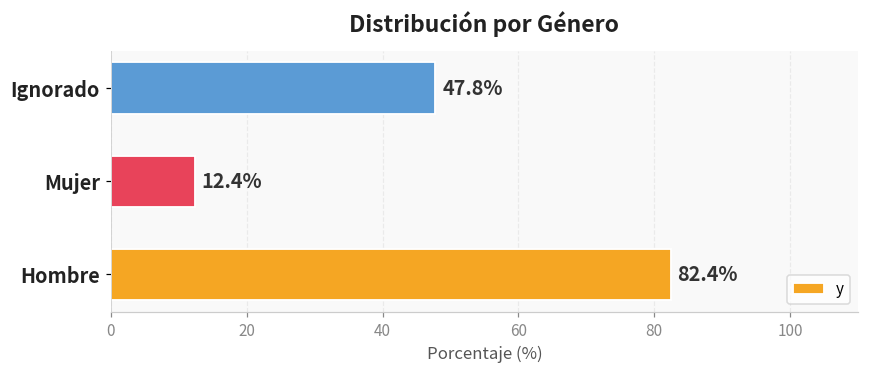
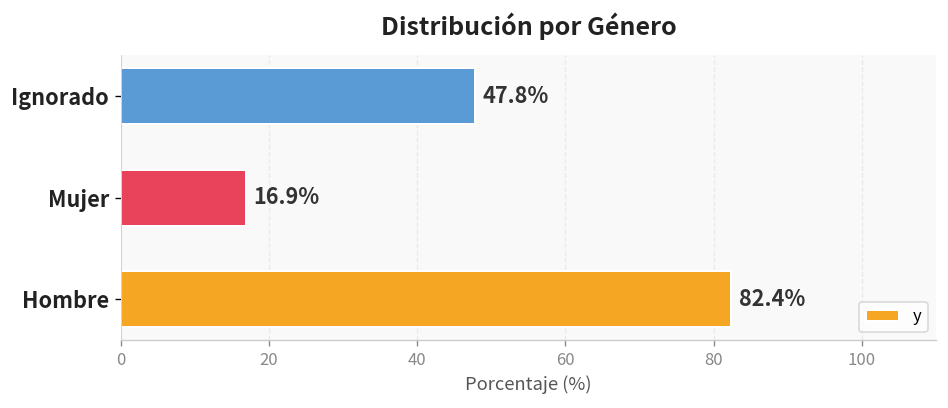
  {
    "Ignorado": "47.8%",
-   "Mujer": "12.4%",
+   "Mujer": "16.9%",
    "Hombre": "82.4%"
  }
